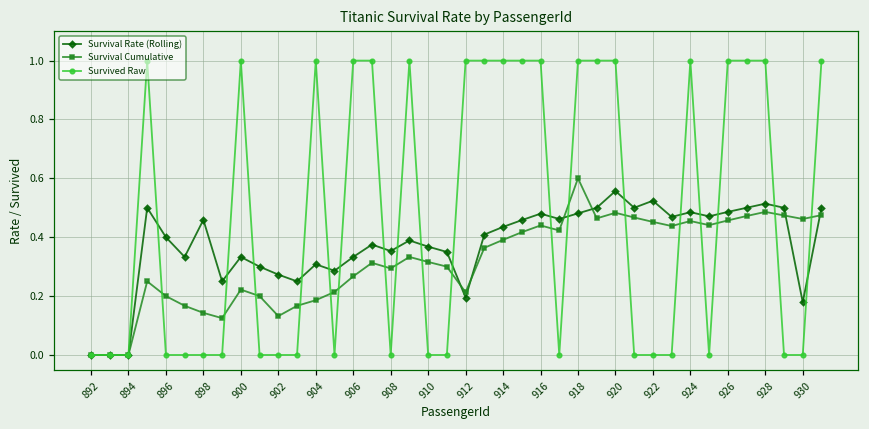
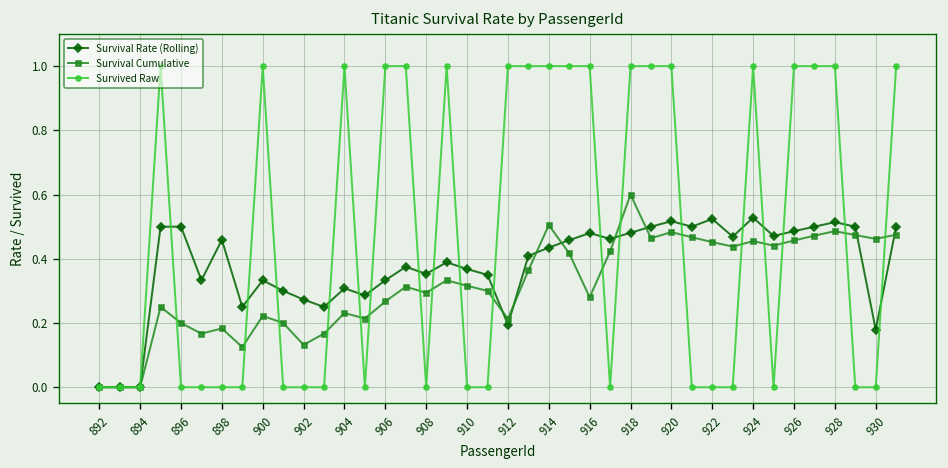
  {
    "Survival Rate (Rolling)": {
-     "896": 0.4,
+     "896": 0.5,
      "898": 0.46,
      "900": 0.33,
      "902": 0.27,
      "904": 0.31,
      "906": 0.33,
      "908": 0.35,
      "910": 0.37,
      "912": 0.20,
      "914": 0.44,
      "916": 0.48,
      "918": 0.48,
-     "920": 0.56,
+     "920": 0.52,
      "922": 0.52,
-     "924": 0.49,
+     "924": 0.53,
      "926": 0.49,
      "928": 0.51,
      "930": 0.18
    },
    "Survival Cumulative": {
      "896": 0.20,
-     "898": 0.14,
+     "898": 0.18,
      "900": 0.22,
      "902": 0.13,
-     "904": 0.19,
+     "904": 0.23,
      "906": 0.27,
      "908": 0.29,
      "910": 0.32,
      "912": 0.21,
-     "914": 0.39,
-     "916": 0.44,
+     "914": 0.51,
+     "916": 0.28,
      "918": 0.60,
      "920": 0.48,
      "922": 0.45,
      "924": 0.46,
      "926": 0.46,
      "928": 0.49,
      "930": 0.46
    },
    "Survived Raw": {
      "896": 0.00,
      "898": 0.00,
      "900": 1.00,
      "902": 0.00,
      "904": 1.00,
      "906": 1.00,
      "908": 0.00,
      "910": 0.00,
      "912": 1.00,
      "914": 1.00,
      "916": 1.00,
      "918": 1.00,
      "920": 1.00,
      "922": 0.00,
      "924": 1.00,
      "926": 1.00,
      "928": 1.00,
      "930": 0.00
    }
  }
